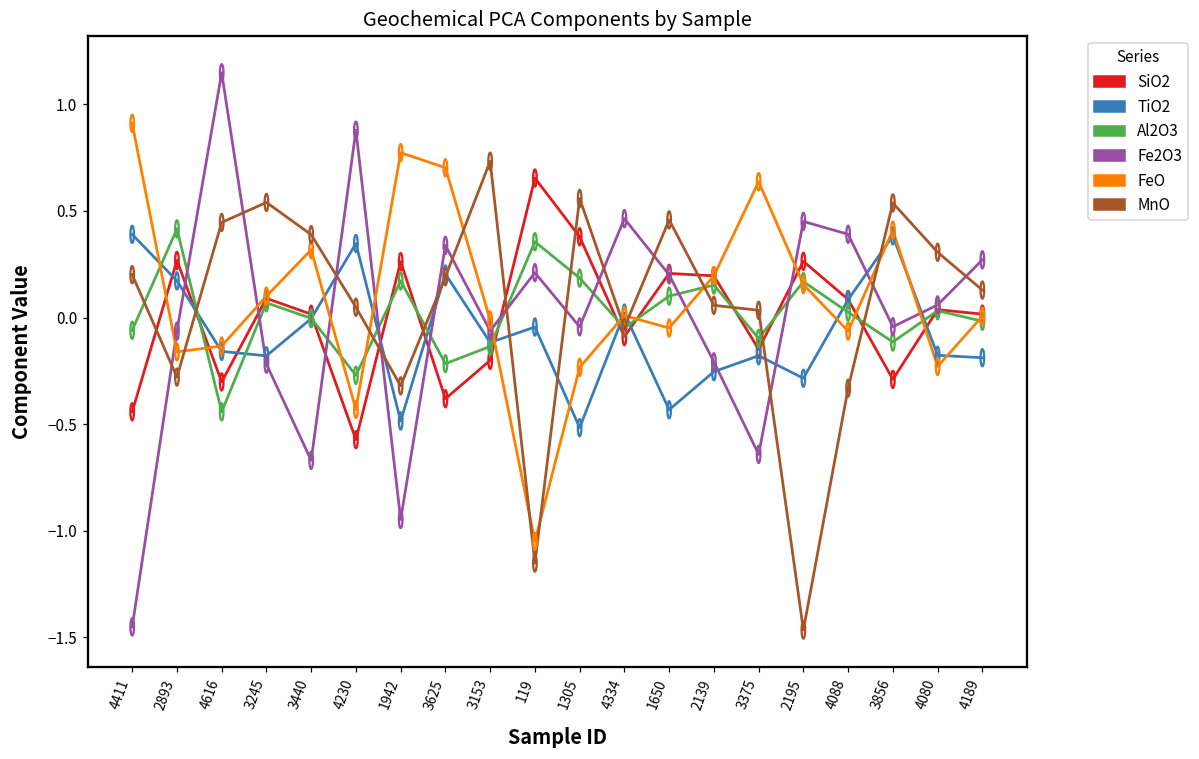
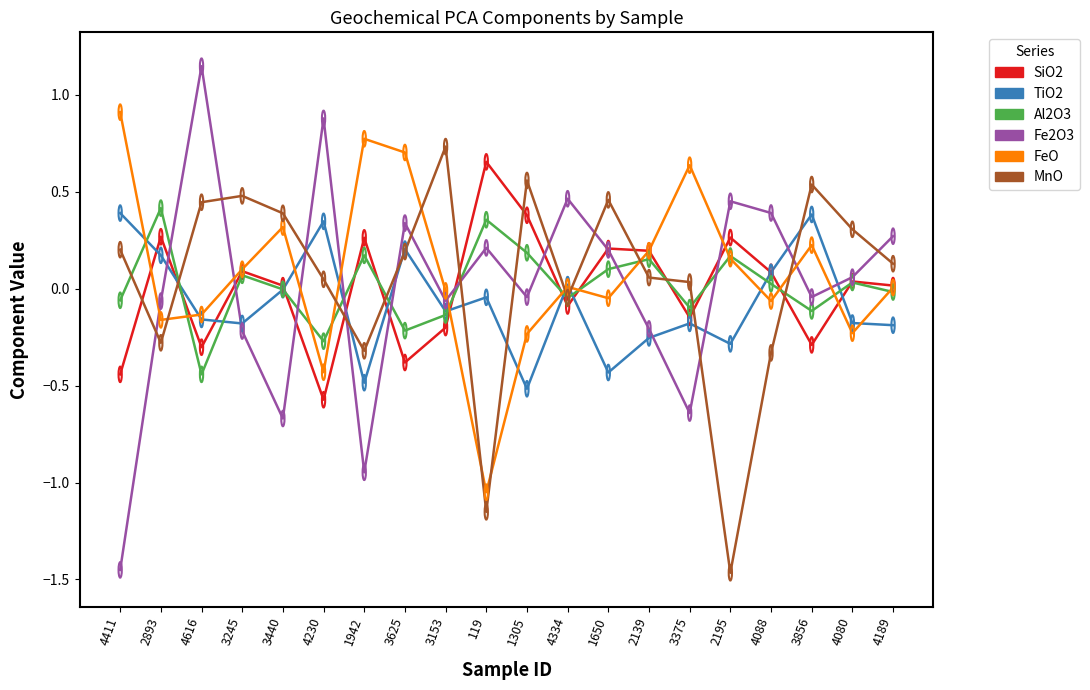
  {
    "SiO2": {
      "4411": -0.44,
      "2893": 0.27,
      "4616": -0.30,
      "3440": 0.02,
      "4230": -0.57,
      "1942": 0.26,
      "3625": -0.38,
      "3153": -0.20,
      "119": 0.65,
      "1305": 0.38,
      "4334": -0.09,
      "3375": -0.15,
      "2195": 0.26,
      "3856": -0.29
    },
    "TiO2": {
      "4411": 0.39,
      "2893": 0.17,
      "4616": -0.16,
      "3245": -0.18,
      "4230": 0.35,
      "1942": -0.49,
      "3153": -0.12,
      "119": -0.04,
      "1305": -0.52,
      "1650": -0.43,
      "2139": -0.25,
      "3375": -0.18,
      "2195": -0.28,
      "3856": 0.38,
      "4080": -0.18,
      "4189": -0.19
    },
    "Al2O3": {
      "4411": -0.06,
      "2893": 0.42,
      "4616": -0.44,
      "3245": 0.07,
      "4230": -0.27,
      "1942": 0.17,
      "3625": -0.22,
      "3153": -0.14,
      "119": 0.36,
      "1305": 0.19,
      "1650": 0.10,
      "2139": 0.15,
      "3375": -0.10,
      "2195": 0.17,
      "4088": 0.02,
      "3856": -0.11,
      "4189": -0.02
    },
    "Fe2O3": {
      "4411": -1.45,
      "2893": -0.06,
      "4616": 1.15,
      "3245": -0.22,
      "3440": -0.67,
      "4230": 0.88,
      "1942": -0.95,
      "3625": 0.34,
      "3153": -0.06,
      "119": 0.21,
      "1305": -0.04,
      "4334": 0.46,
      "2139": -0.21,
      "3375": -0.64,
      "2195": 0.45,
      "4088": 0.39,
      "3856": -0.04,
      "4080": 0.06,
      "4189": 0.27
    },
    "FeO": {
      "4411": 0.91,
      "2893": -0.16,
      "4616": -0.13,
      "3440": 0.32,
      "4230": -0.43,
      "1942": 0.77,
      "3625": 0.70,
      "3153": -0.01,
      "119": -1.05,
      "1305": -0.23,
      "1650": -0.05,
      "3375": 0.64,
      "2195": 0.15,
      "4088": -0.06,
-     "3856": 0.41,
+     "3856": 0.22,
      "4080": -0.23
    },
    "MnO": {
      "4411": 0.20,
      "2893": -0.28,
      "4616": 0.45,
-     "3245": 0.54,
+     "3245": 0.48,
      "3440": 0.39,
      "4230": 0.05,
      "1942": -0.32,
      "3153": 0.73,
      "119": -1.15,
      "1305": 0.56,
      "1650": 0.46,
      "2139": 0.06,
      "3375": 0.03,
      "2195": -1.47,
      "4088": -0.33,
      "3856": 0.54,
      "4080": 0.31,
      "4189": 0.13
    }
  }
